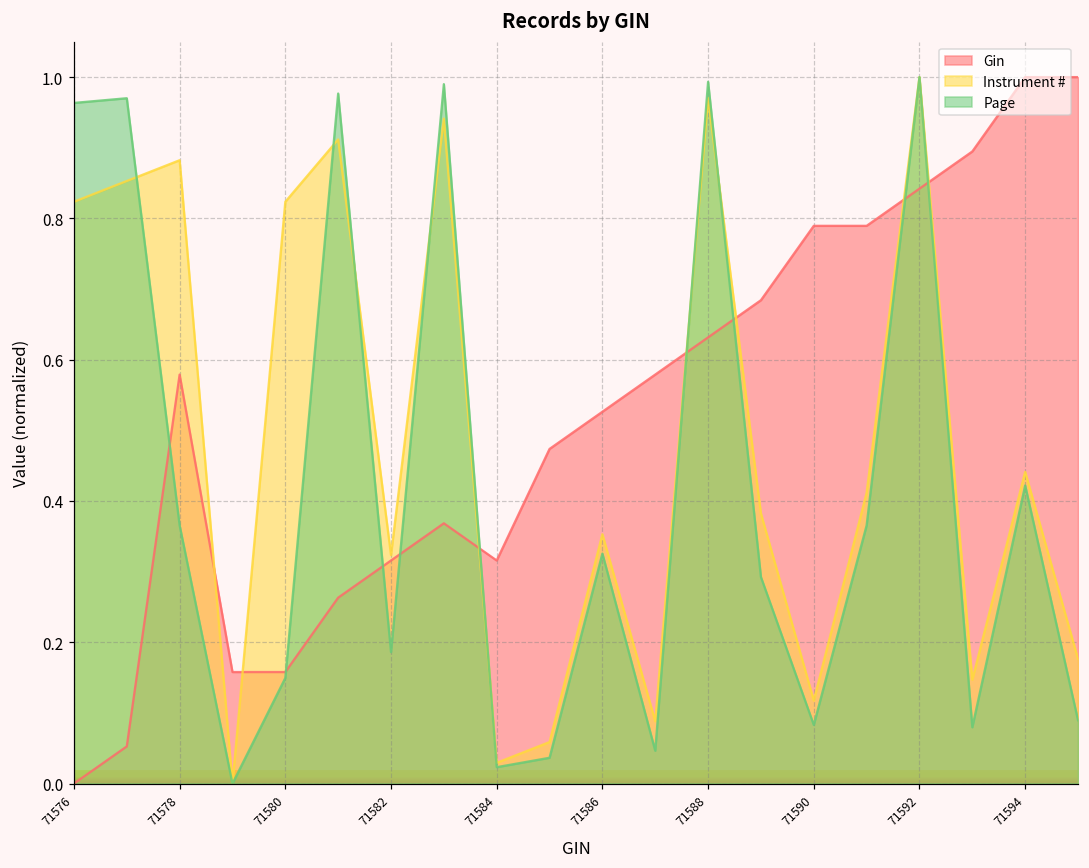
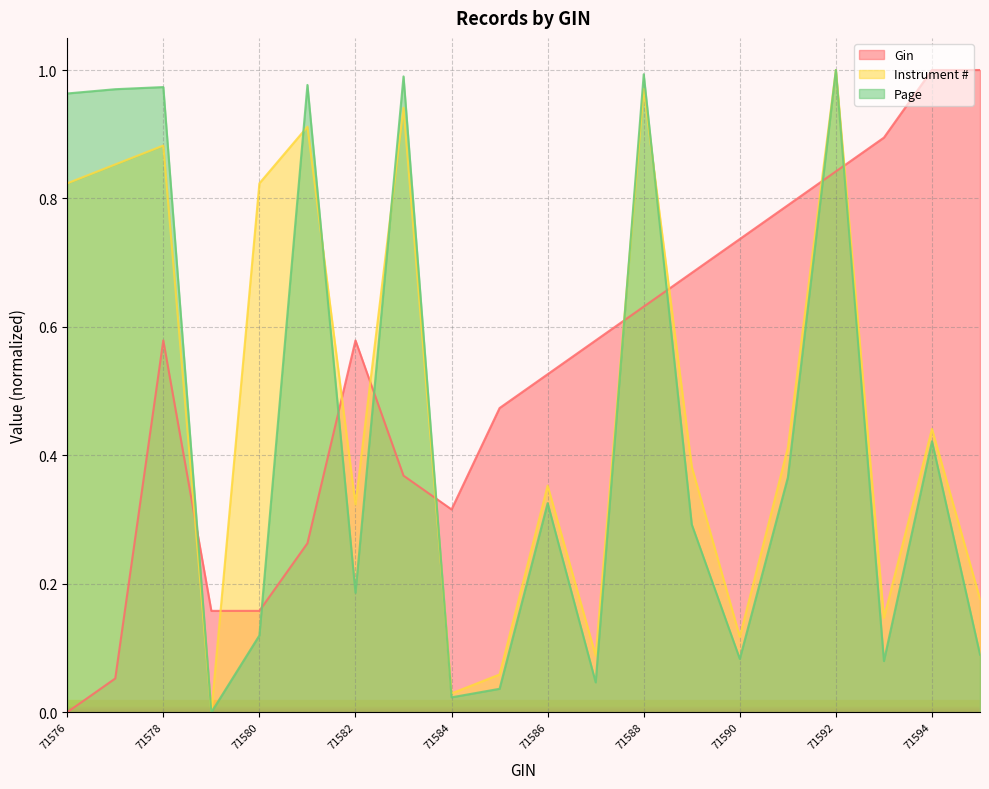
  {
    "Gin": {
      "71576": 0.00,
      "71578": 0.58,
      "71580": 0.16,
-     "71582": 0.32,
+     "71582": 0.58,
      "71584": 0.32,
      "71586": 0.53,
      "71588": 0.63,
-     "71590": 0.79,
+     "71590": 0.74,
      "71592": 0.84
    },
    "Instrument #": {
      "71576": 0.82,
      "71578": 0.88,
      "71580": 0.82,
      "71582": 0.32,
      "71584": 0.03,
      "71586": 0.35,
      "71588": 0.97,
      "71590": 0.12,
      "71594": 0.44
    },
    "Page": {
      "71576": 0.96,
-     "71578": 0.37,
-     "71580": 0.15,
+     "71578": 0.97,
+     "71580": 0.12,
      "71582": 0.19,
      "71584": 0.02,
      "71586": 0.33,
      "71588": 0.99,
      "71590": 0.08,
      "71594": 0.42
    }
  }
